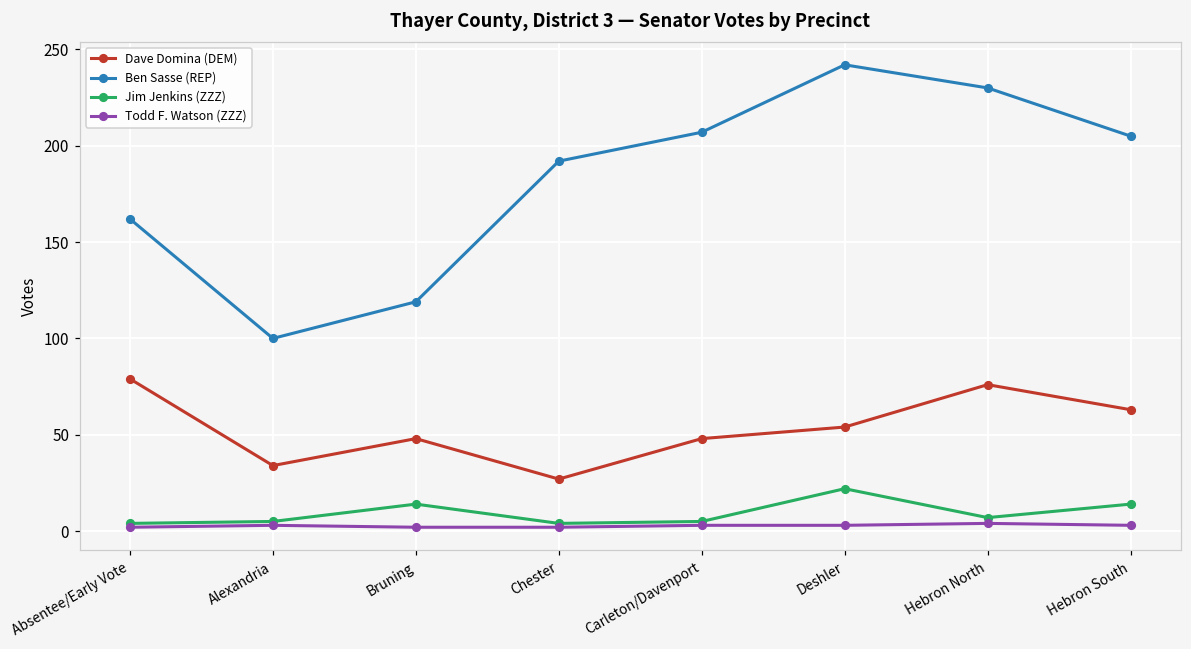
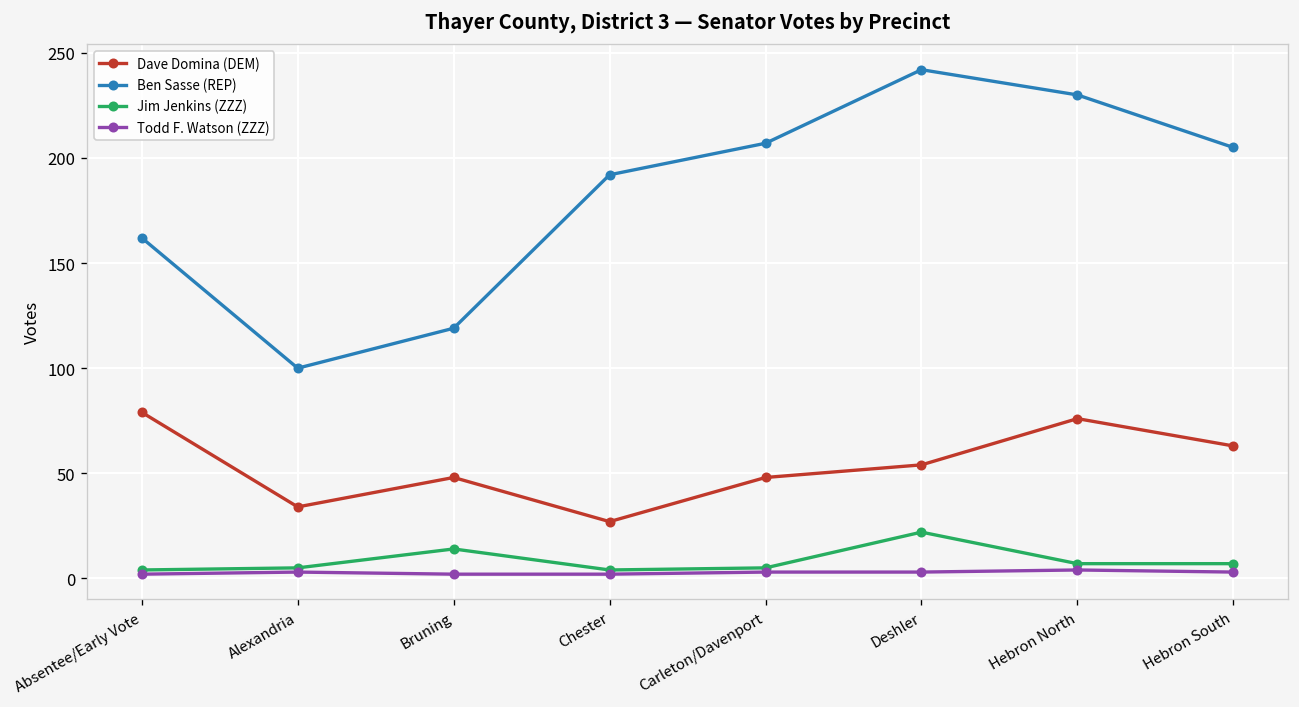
  {
    "Dave Domina (DEM)": {
      "Absentee/Early Vote": 79,
      "Alexandria": 34,
      "Bruning": 48,
      "Chester": 27,
      "Carleton/Davenport": 48,
      "Deshler": 54,
      "Hebron North": 76,
      "Hebron South": 63
    },
    "Ben Sasse (REP)": {
      "Absentee/Early Vote": 162,
      "Alexandria": 100,
      "Bruning": 119,
      "Chester": 192,
      "Carleton/Davenport": 207,
      "Deshler": 242,
      "Hebron North": 230,
      "Hebron South": 205
    },
    "Jim Jenkins (ZZZ)": {
      "Absentee/Early Vote": 4,
      "Alexandria": 5,
      "Bruning": 14,
      "Chester": 4,
      "Carleton/Davenport": 5,
      "Deshler": 22,
      "Hebron North": 7,
-     "Hebron South": 14
+     "Hebron South": 7
    },
    "Todd F. Watson (ZZZ)": {
      "Absentee/Early Vote": 2,
      "Alexandria": 3,
      "Bruning": 2,
      "Chester": 2,
      "Carleton/Davenport": 3,
      "Deshler": 3,
      "Hebron North": 4,
      "Hebron South": 3
    }
  }
